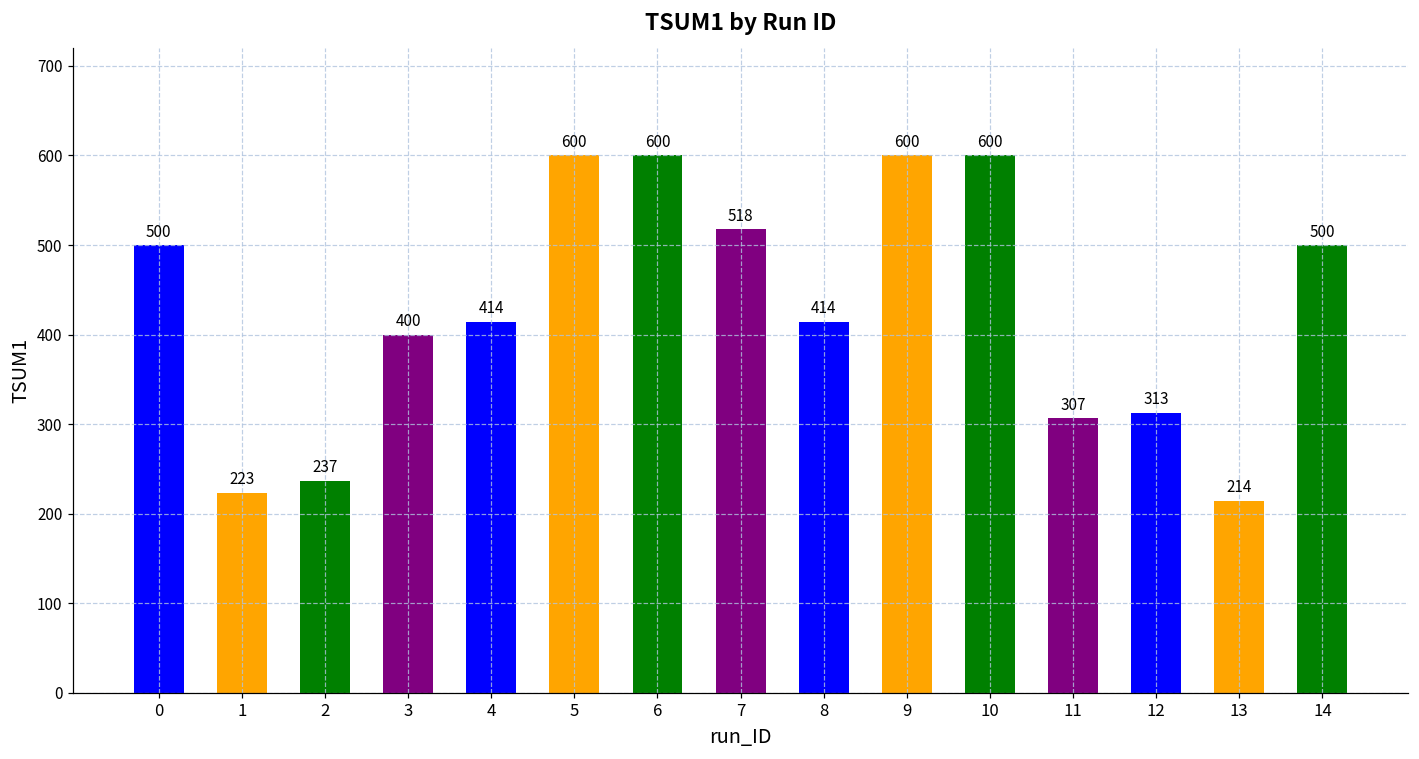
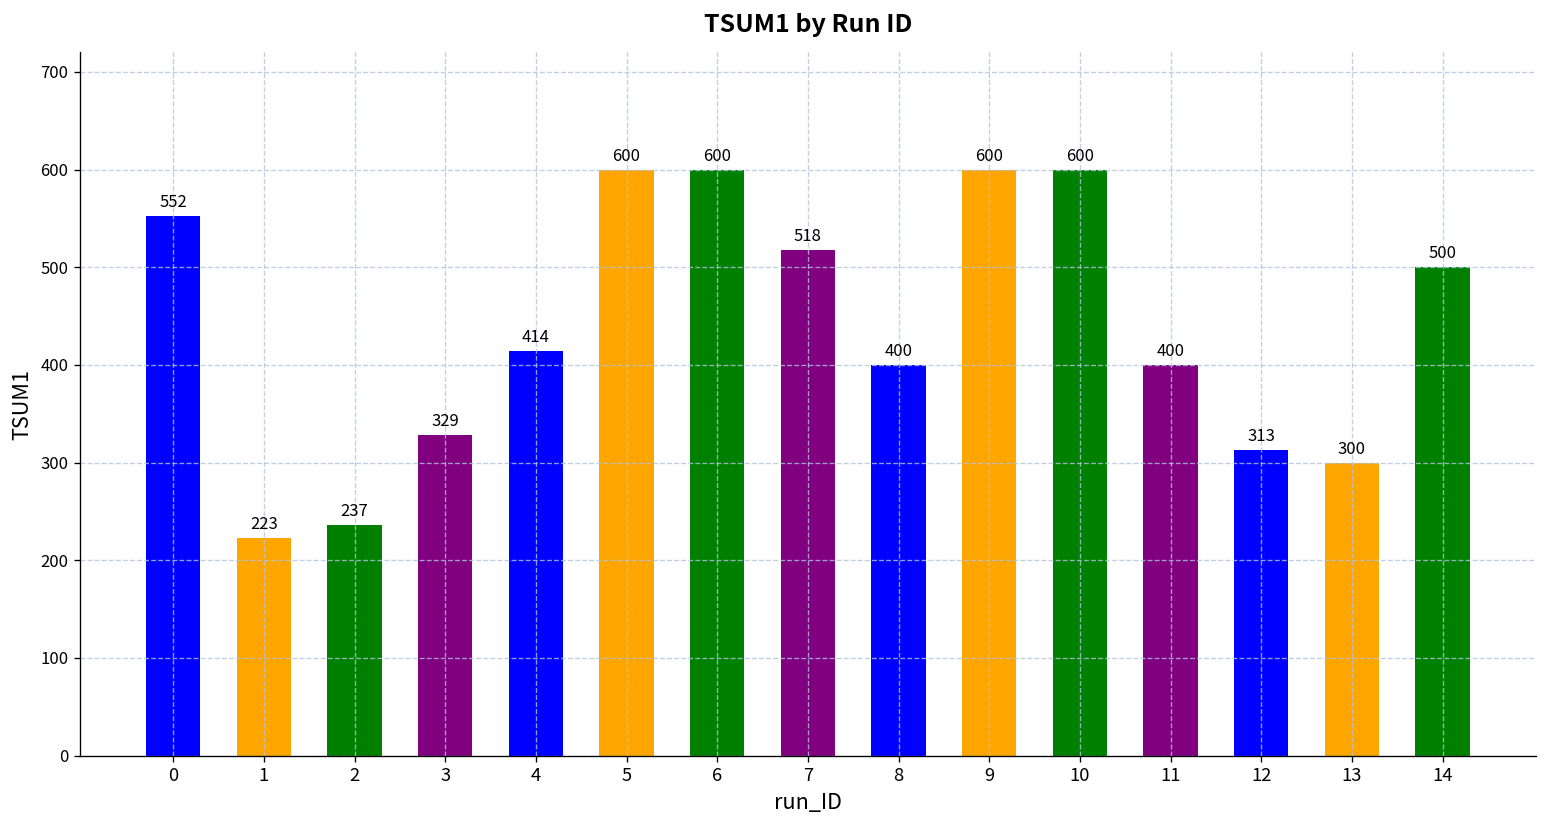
  {
-   "0": 500,
+   "0": 552,
    "1": 223,
    "2": 237,
-   "3": 400,
+   "3": 329,
    "4": 414,
    "5": 600,
    "6": 600,
    "7": 518,
-   "8": 414,
+   "8": 400,
    "9": 600,
    "10": 600,
-   "11": 307,
+   "11": 400,
    "12": 313,
-   "13": 214,
+   "13": 300,
    "14": 500
  }
